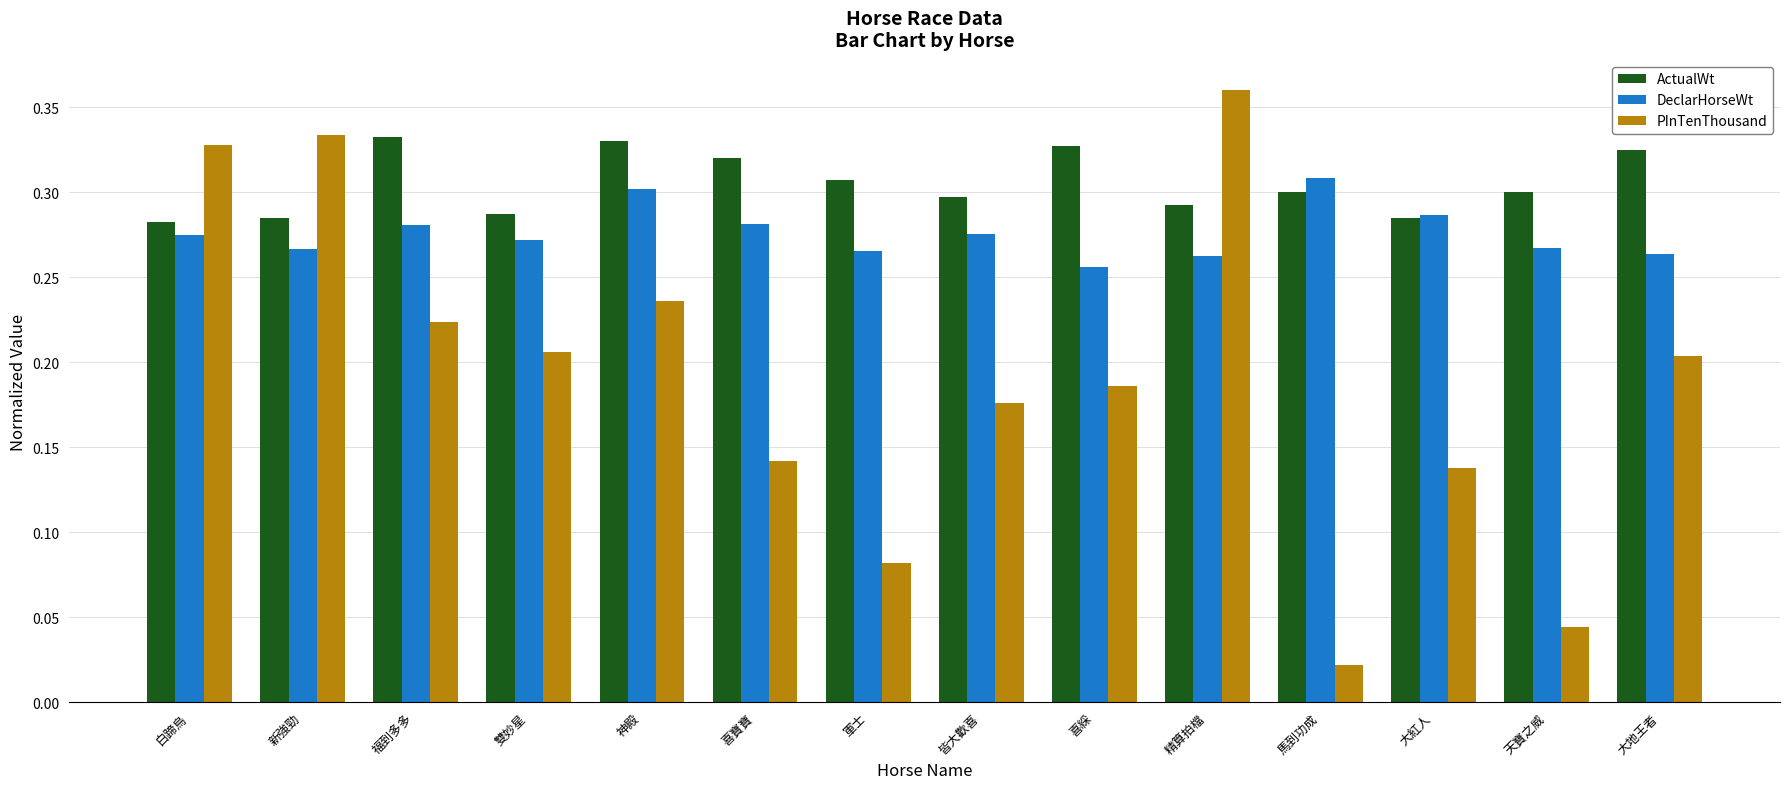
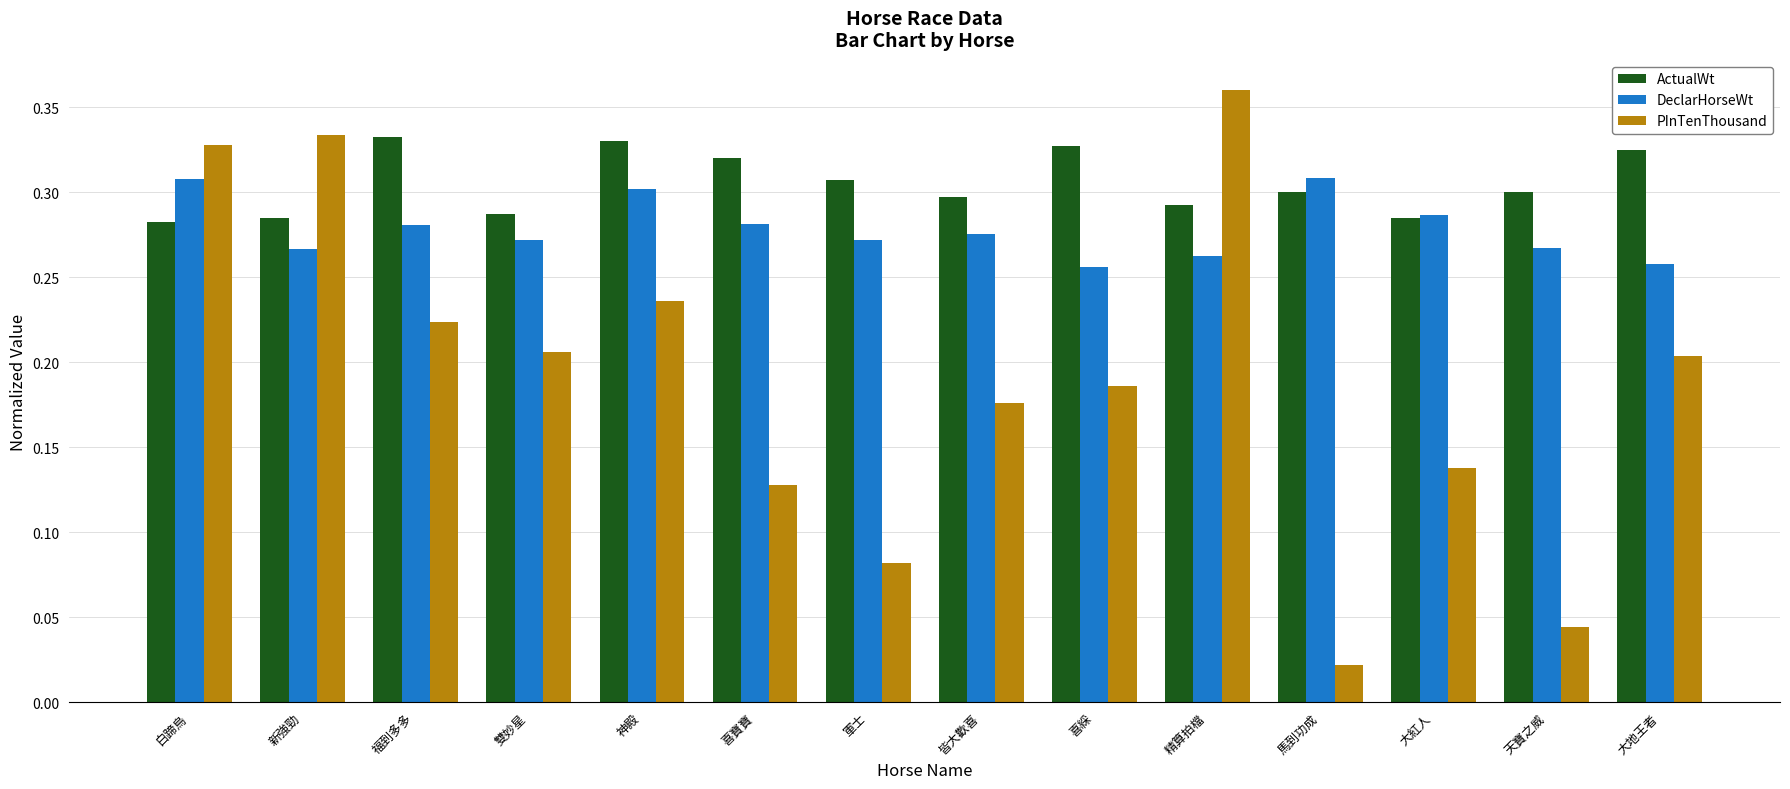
  {
    "ActualWt": {
      "白蹄烏": 0.283,
      "新強勁": 0.285,
      "福到多多": 0.333,
      "雙妙星": 0.288,
      "神殿": 0.330,
      "喜寶寶": 0.320,
      "軍士": 0.308,
      "皆大歡喜": 0.298,
      "喜綵": 0.328,
      "精算拍檔": 0.293,
      "馬到功成": 0.300,
      "大紅人": 0.285,
      "天寶之威": 0.300,
      "大地王者": 0.325
    },
    "DeclarHorseWt": {
-     "白蹄烏": 0.275,
+     "白蹄烏": 0.308,
      "新強勁": 0.267,
      "福到多多": 0.281,
      "雙妙星": 0.272,
      "神殿": 0.302,
      "喜寶寶": 0.281,
-     "軍士": 0.266,
+     "軍士": 0.272,
      "皆大歡喜": 0.276,
      "喜綵": 0.256,
      "精算拍檔": 0.263,
      "馬到功成": 0.308,
      "大紅人": 0.287,
      "天寶之威": 0.267,
-     "大地王者": 0.264
+     "大地王者": 0.258
    },
    "PInTenThousand": {
      "白蹄烏": 0.328,
      "新強勁": 0.334,
      "福到多多": 0.224,
      "雙妙星": 0.206,
      "神殿": 0.236,
-     "喜寶寶": 0.142,
+     "喜寶寶": 0.128,
      "軍士": 0.082,
      "皆大歡喜": 0.176,
      "喜綵": 0.186,
      "精算拍檔": 0.360,
      "馬到功成": 0.022,
      "大紅人": 0.138,
      "天寶之威": 0.044,
      "大地王者": 0.204
    }
  }
